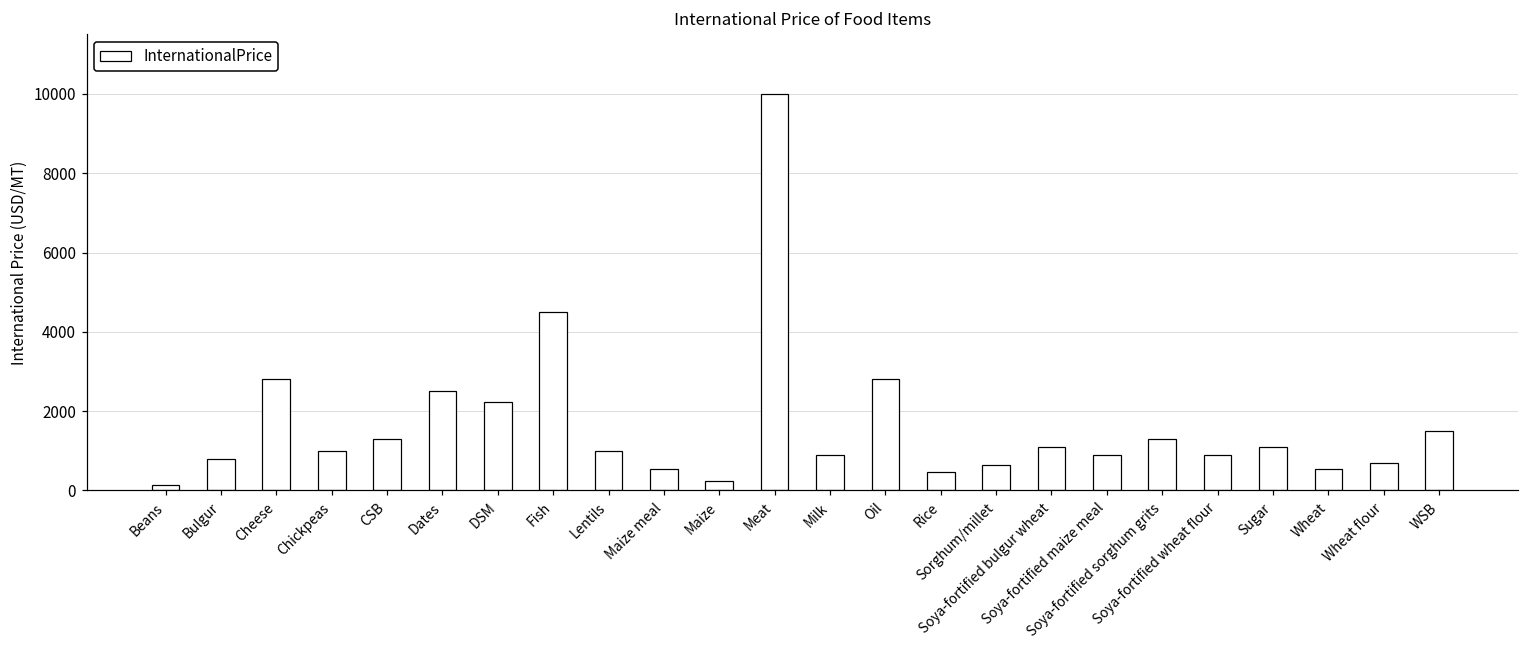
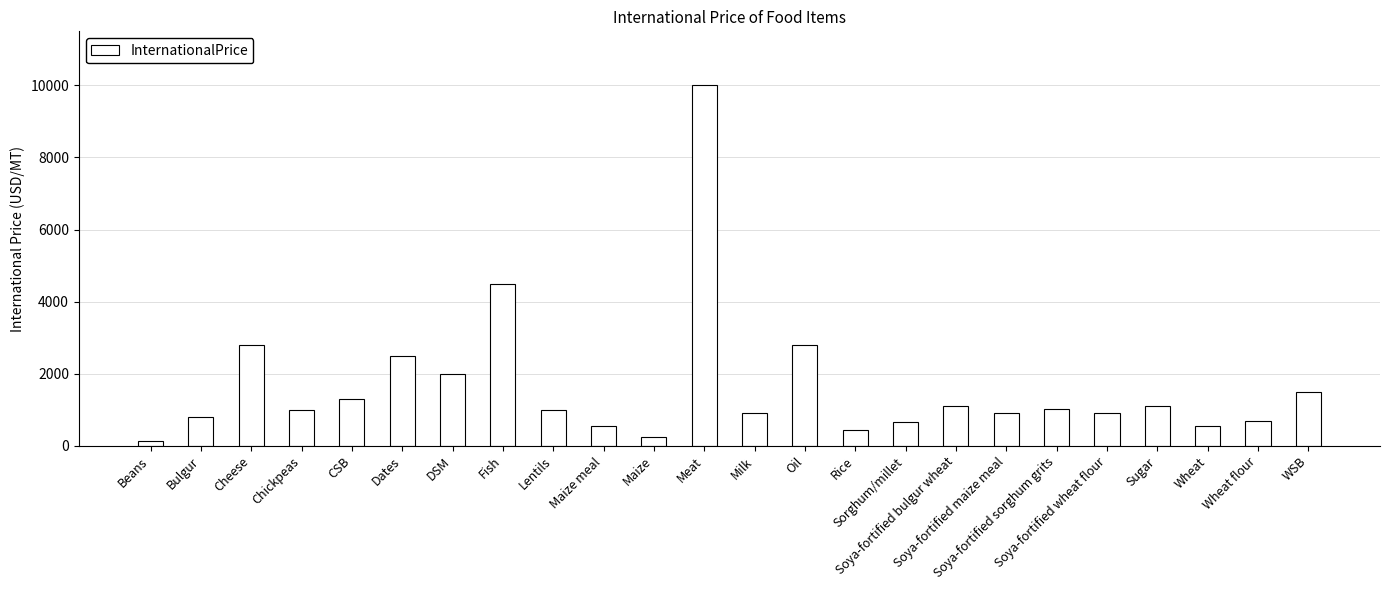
  {
    "Beans": 100,
    "Bulgur": 800,
    "Cheese": 2800,
    "Chickpeas": 1000,
    "CSB": 1300,
    "Dates": 2500,
-   "DSM": 2200,
+   "DSM": 2000,
    "Fish": 4500,
    "Lentils": 1000,
    "Maize meal": 600,
    "Maize": 200,
    "Meat": 10000,
    "Milk": 900,
    "Oil": 2800,
    "Rice": 500,
    "Sorghum/millet": 700,
    "Soya-fortified bulgur wheat": 1100,
    "Soya-fortified maize meal": 900,
-   "Soya-fortified sorghum grits": 1300,
+   "Soya-fortified sorghum grits": 1000,
    "Soya-fortified wheat flour": 900,
    "Sugar": 1100,
    "Wheat": 600,
    "Wheat flour": 700,
    "WSB": 1500
  }
